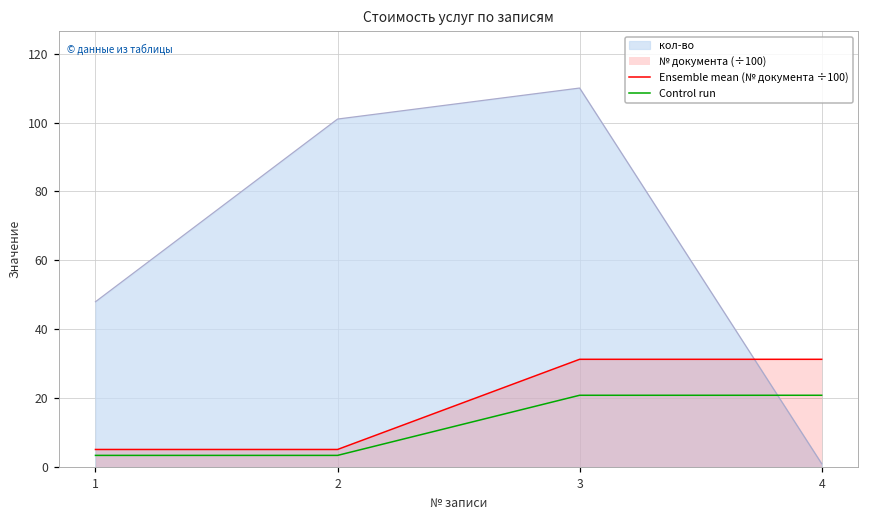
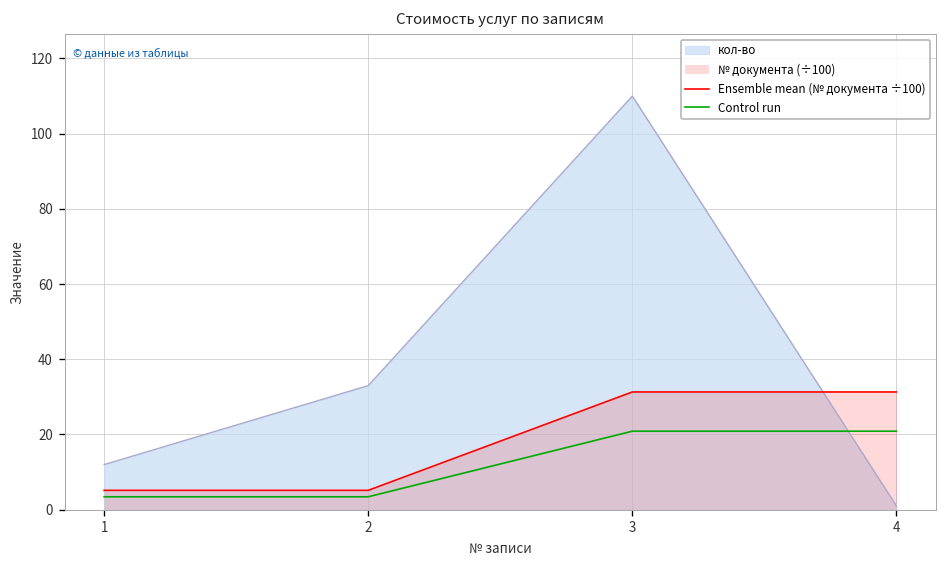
  {
    "кол-во": {
-     "1": 48,
-     "2": 101,
+     "1": 12,
+     "2": 33,
      "3": 110,
      "4": 1
    },
    "№ документа (÷100)": {
      "1": 5,
      "2": 5,
      "3": 31,
      "4": 31
    },
    "Control run": {
      "1": 3,
      "2": 3,
      "3": 21,
      "4": 21
    }
  }
